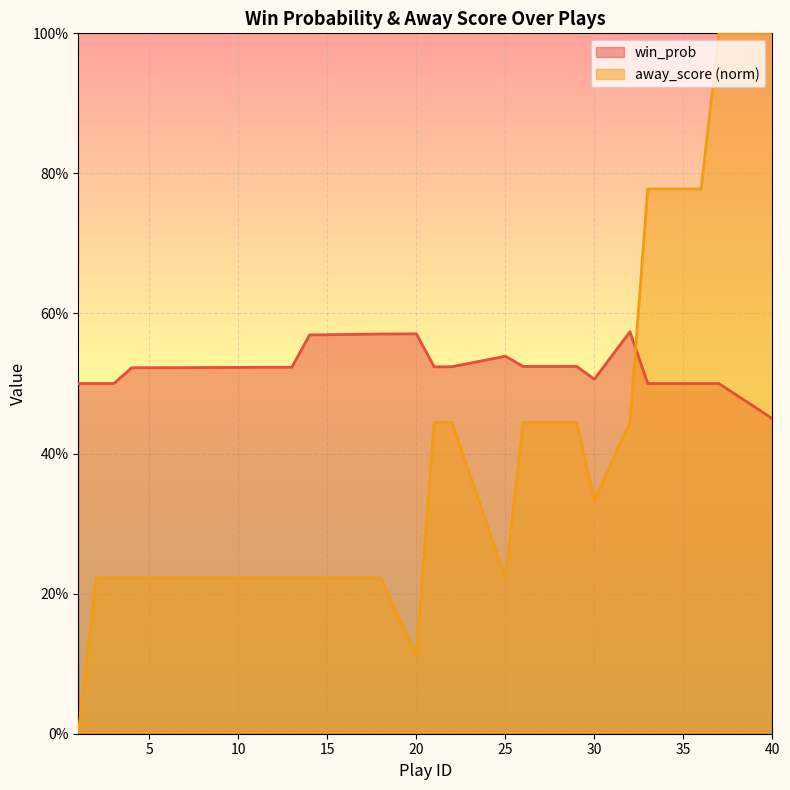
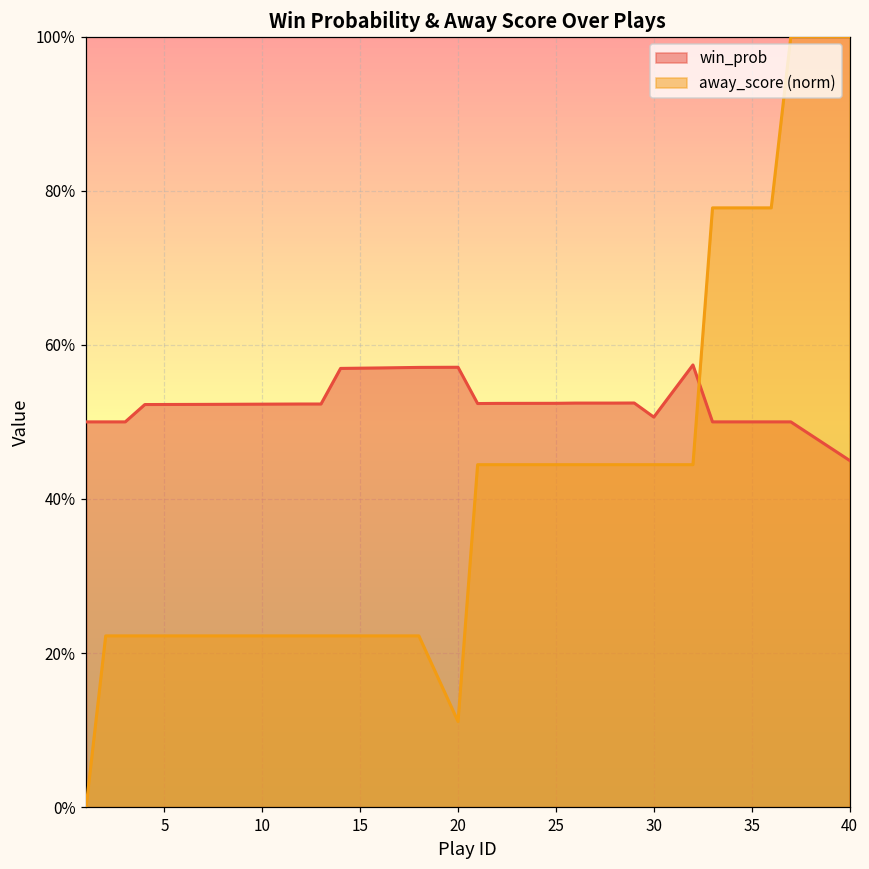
  {
    "win_prob": {
      "20": "57%",
-     "25": "54%",
+     "25": "52%",
      "30": "51%",
      "40": "45%"
    },
    "away_score (norm)": {
      "20": "11%",
-     "25": "22%",
-     "30": "33%",
+     "25": "44%",
+     "30": "44%",
      "40": "100%"
    }
  }
